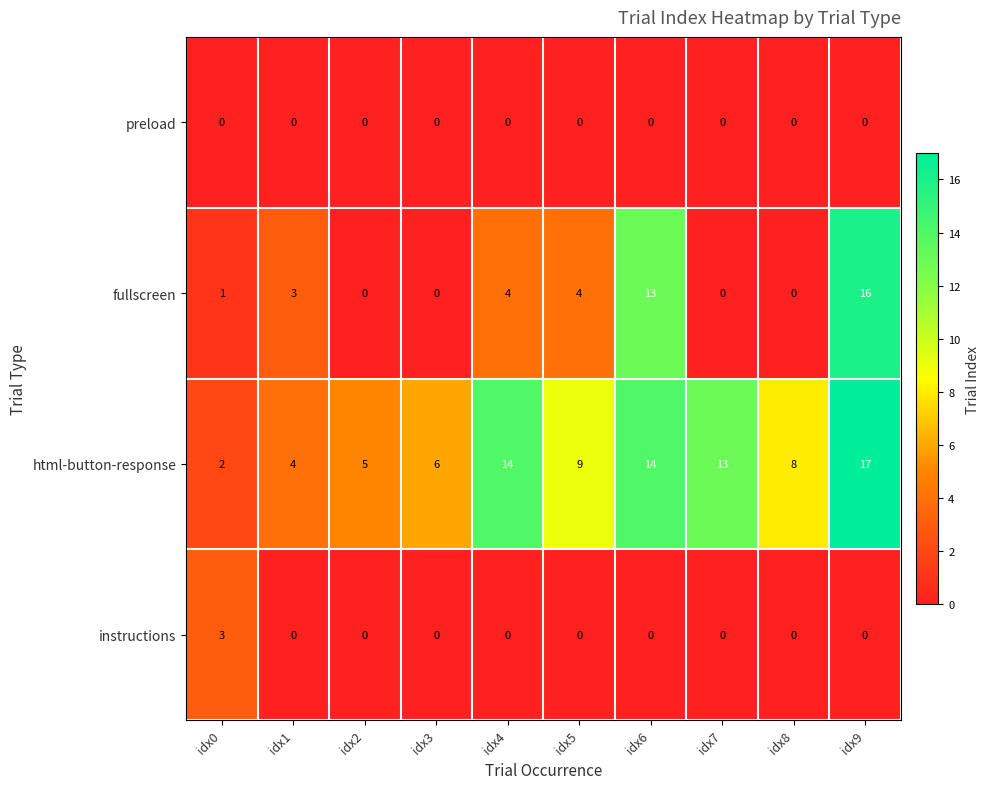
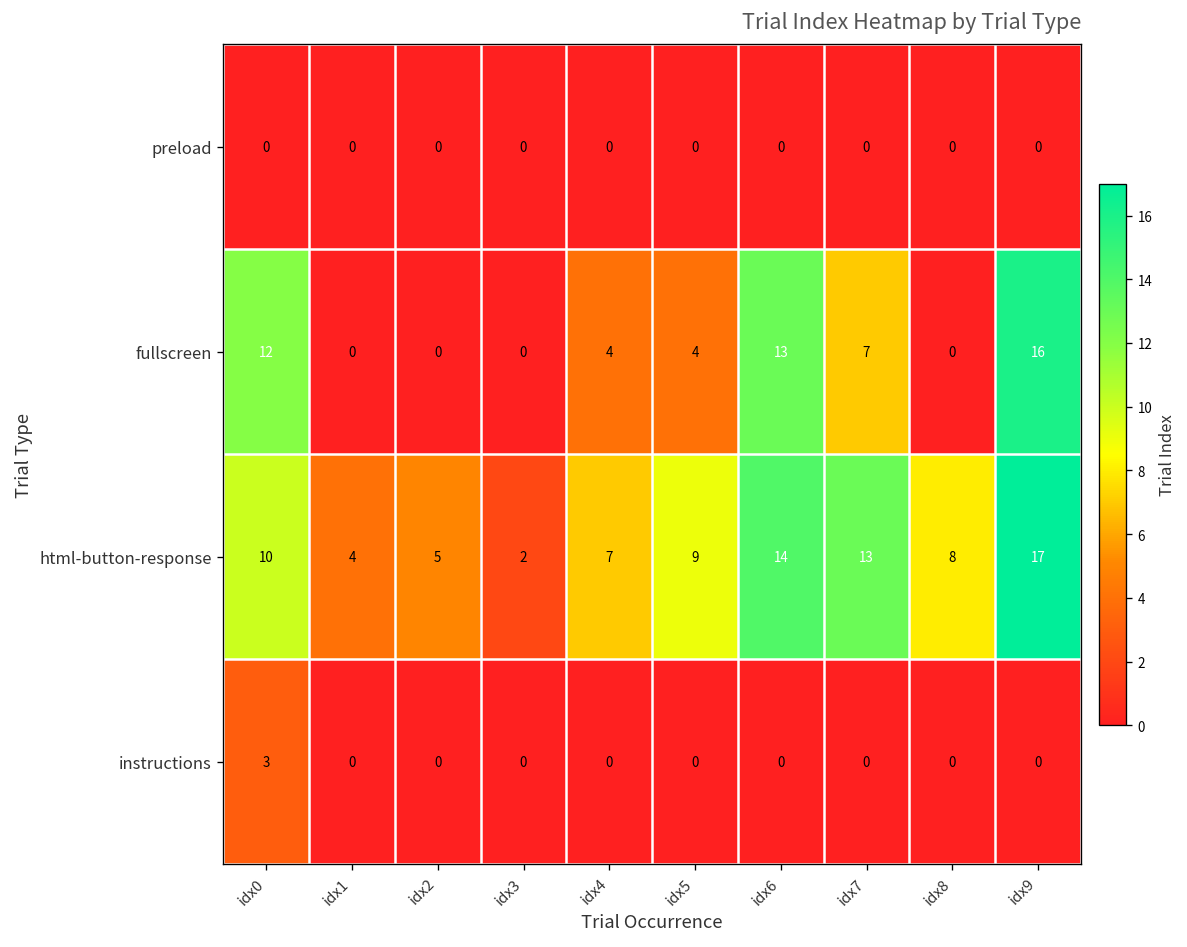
  {
    "preload": {
      "idx0": 0,
      "idx1": 0,
      "idx2": 0,
      "idx3": 0,
      "idx4": 0,
      "idx5": 0,
      "idx6": 0,
      "idx7": 0,
      "idx8": 0,
      "idx9": 0
    },
    "fullscreen": {
-     "idx0": 1,
-     "idx1": 3,
+     "idx0": 12,
+     "idx1": 0,
      "idx2": 0,
      "idx3": 0,
      "idx4": 4,
      "idx5": 4,
      "idx6": 13,
-     "idx7": 0,
+     "idx7": 7,
      "idx8": 0,
      "idx9": 16
    },
    "html-button-response": {
-     "idx0": 2,
+     "idx0": 10,
      "idx1": 4,
      "idx2": 5,
-     "idx3": 6,
-     "idx4": 14,
+     "idx3": 2,
+     "idx4": 7,
      "idx5": 9,
      "idx6": 14,
      "idx7": 13,
      "idx8": 8,
      "idx9": 17
    },
    "instructions": {
      "idx0": 3,
      "idx1": 0,
      "idx2": 0,
      "idx3": 0,
      "idx4": 0,
      "idx5": 0,
      "idx6": 0,
      "idx7": 0,
      "idx8": 0,
      "idx9": 0
    }
  }
